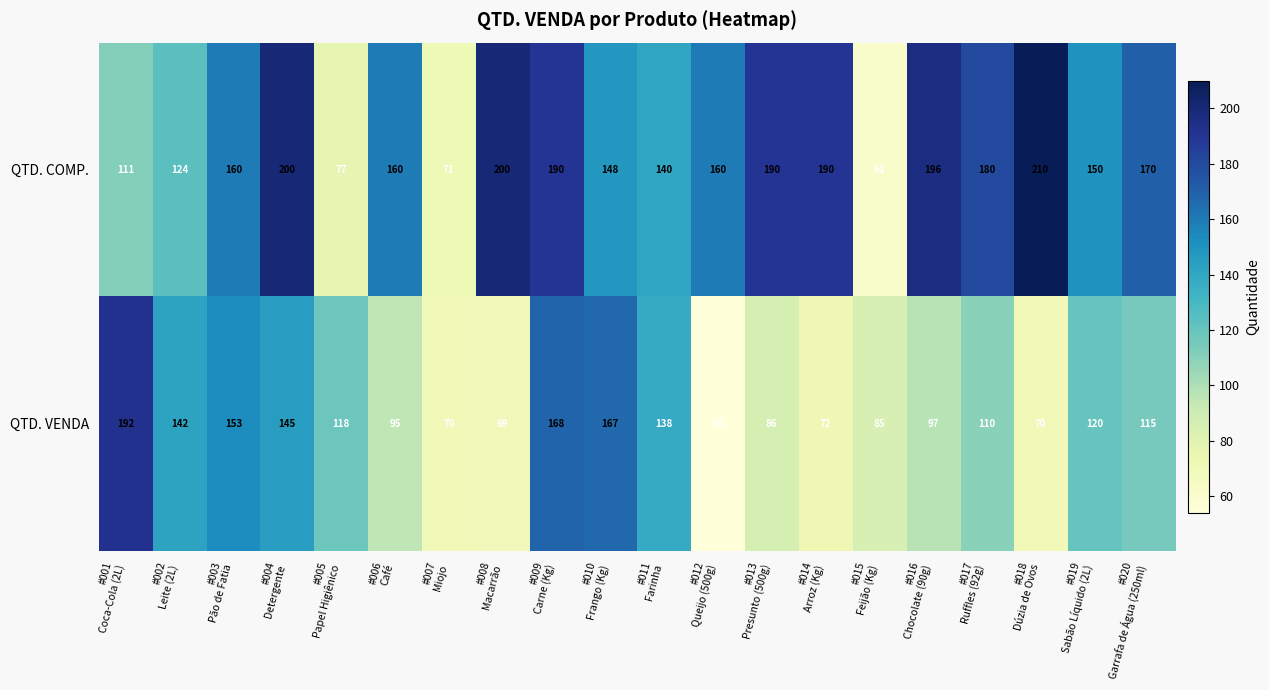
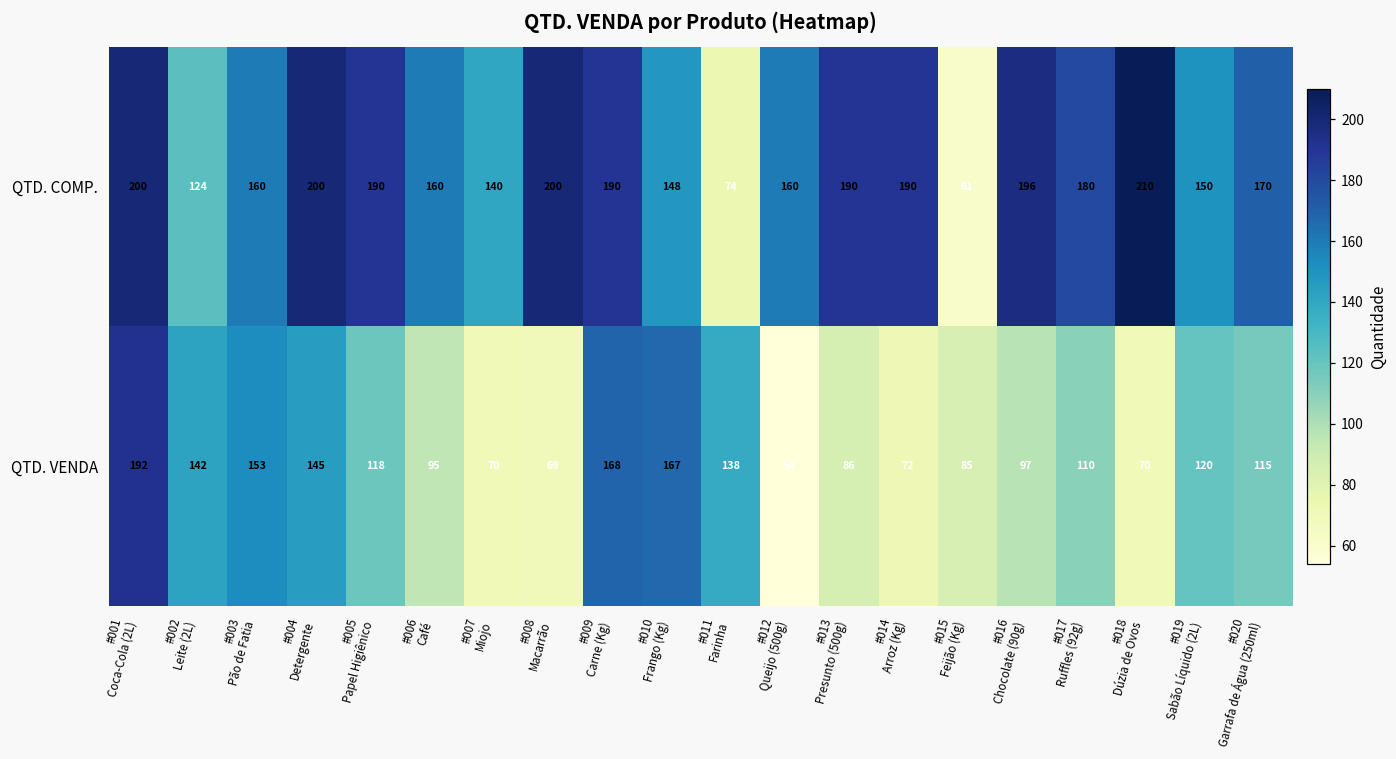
  {
    "QTD. COMP.": {
-     "#001 Coca-Cola (2L)": 111,
+     "#001 Coca-Cola (2L)": 200,
      "#002 Leite (2L)": 124,
      "#003 Pão de Fatia": 160,
      "#004 Detergente": 200,
-     "#005 Papel Higiênico": 77,
+     "#005 Papel Higiênico": 190,
      "#006 Café": 160,
-     "#007 Miojo": 71,
+     "#007 Miojo": 140,
      "#008 Macarrão": 200,
      "#009 Carne (Kg)": 190,
      "#010 Frango (Kg)": 148,
-     "#011 Farinha": 140,
+     "#011 Farinha": 74,
      "#012 Queijo (500g)": 160,
      "#013 Presunto (500g)": 190,
      "#014 Arroz (Kg)": 190,
      "#015 Feijão (Kg)": 61,
      "#016 Chocolate (90g)": 196,
      "#017 Ruffles (92g)": 180,
      "#018 Dúzia de Ovos": 210,
      "#019 Sabão Líquido (2L)": 150,
      "#020 Garrafa de Água (250ml)": 170
    },
    "QTD. VENDA": {
      "#001 Coca-Cola (2L)": 192,
      "#002 Leite (2L)": 142,
      "#003 Pão de Fatia": 153,
      "#004 Detergente": 145,
      "#005 Papel Higiênico": 118,
      "#006 Café": 95,
      "#007 Miojo": 70,
      "#008 Macarrão": 69,
      "#009 Carne (Kg)": 168,
      "#010 Frango (Kg)": 167,
      "#011 Farinha": 138,
      "#013 Presunto (500g)": 86,
      "#014 Arroz (Kg)": 72,
      "#015 Feijão (Kg)": 85,
      "#016 Chocolate (90g)": 97,
      "#017 Ruffles (92g)": 110,
      "#018 Dúzia de Ovos": 70,
      "#019 Sabão Líquido (2L)": 120,
      "#020 Garrafa de Água (250ml)": 115
    }
  }
